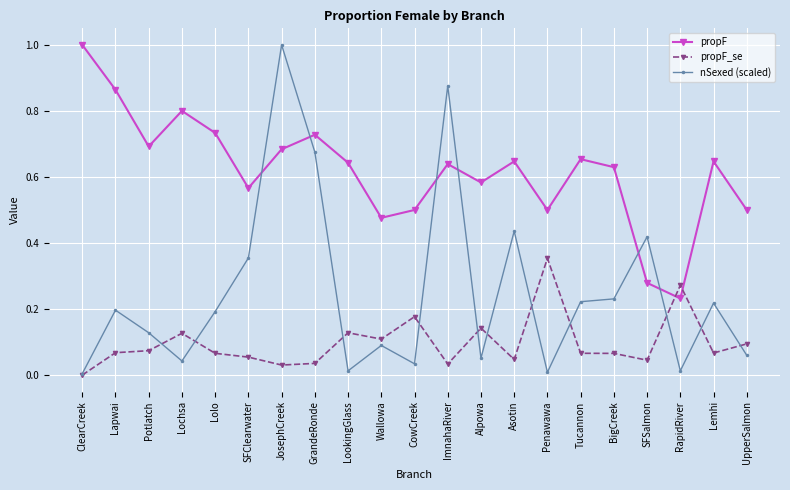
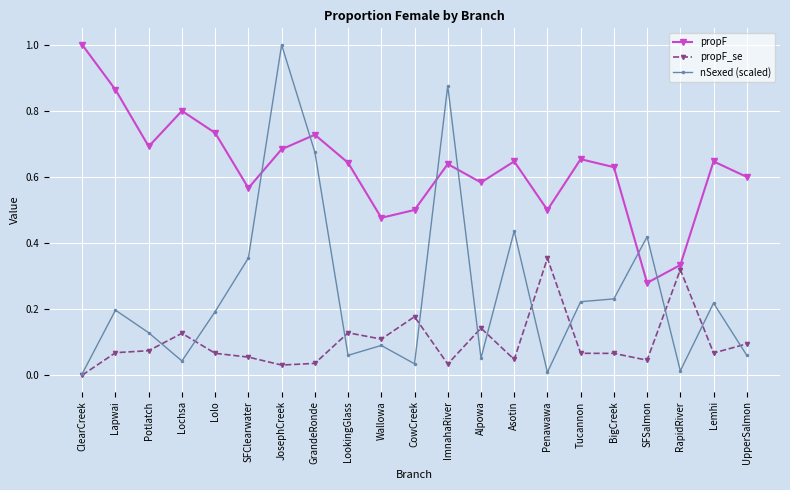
  {
    "propF": {
      "ClearCreek": 1.00,
      "Lapwai": 0.86,
      "Potlatch": 0.69,
      "Lochsa": 0.80,
      "Lolo": 0.73,
      "SFClearwater": 0.57,
      "JosephCreek": 0.68,
      "GrandeRonde": 0.73,
      "LookingGlass": 0.64,
      "Wallowa": 0.48,
      "CowCreek": 0.50,
      "ImnahaRiver": 0.64,
      "Alpowa": 0.58,
      "Asotin": 0.65,
      "Penawawa": 0.50,
      "Tucannon": 0.65,
      "BigCreek": 0.63,
      "SFSalmon": 0.28,
-     "RapidRiver": 0.23,
+     "RapidRiver": 0.33,
      "Lemhi": 0.65,
-     "UpperSalmon": 0.5
+     "UpperSalmon": 0.6
    },
    "propF_se": {
      "Lapwai": 0.07,
      "Potlatch": 0.07,
      "Lochsa": 0.13,
      "Lolo": 0.07,
      "SFClearwater": 0.05,
      "JosephCreek": 0.03,
      "GrandeRonde": 0.04,
      "LookingGlass": 0.13,
      "Wallowa": 0.11,
      "CowCreek": 0.18,
      "ImnahaRiver": 0.03,
      "Alpowa": 0.14,
      "Asotin": 0.05,
      "Penawawa": 0.35,
      "Tucannon": 0.07,
      "BigCreek": 0.07,
      "SFSalmon": 0.05,
-     "RapidRiver": 0.27,
+     "RapidRiver": 0.32,
      "Lemhi": 0.07,
      "UpperSalmon": 0.09
    },
    "nSexed (scaled)": {
      "Lapwai": 0.20,
      "Potlatch": 0.13,
      "Lochsa": 0.04,
      "Lolo": 0.19,
      "SFClearwater": 0.35,
      "JosephCreek": 1.00,
      "GrandeRonde": 0.68,
-     "LookingGlass": 0.01,
+     "LookingGlass": 0.06,
      "Wallowa": 0.09,
      "CowCreek": 0.03,
      "ImnahaRiver": 0.88,
      "Alpowa": 0.05,
      "Asotin": 0.44,
      "Penawawa": 0.01,
      "Tucannon": 0.22,
      "BigCreek": 0.23,
      "SFSalmon": 0.42,
      "RapidRiver": 0.01,
      "Lemhi": 0.22,
      "UpperSalmon": 0.06
    }
  }
